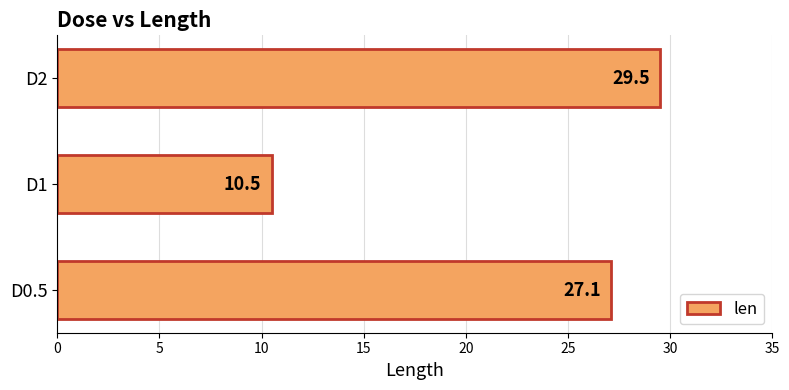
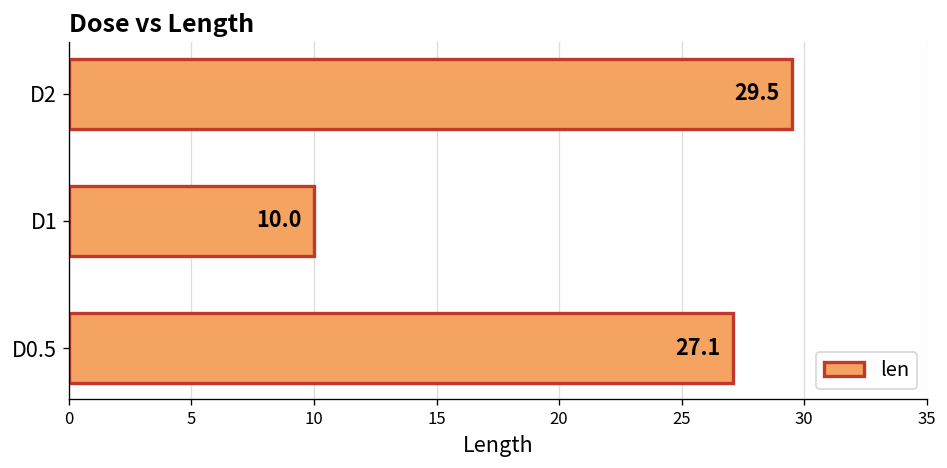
  {
    "D2": 29.5,
-   "D1": 10.5,
+   "D1": 10.0,
    "D0.5": 27.1
  }
